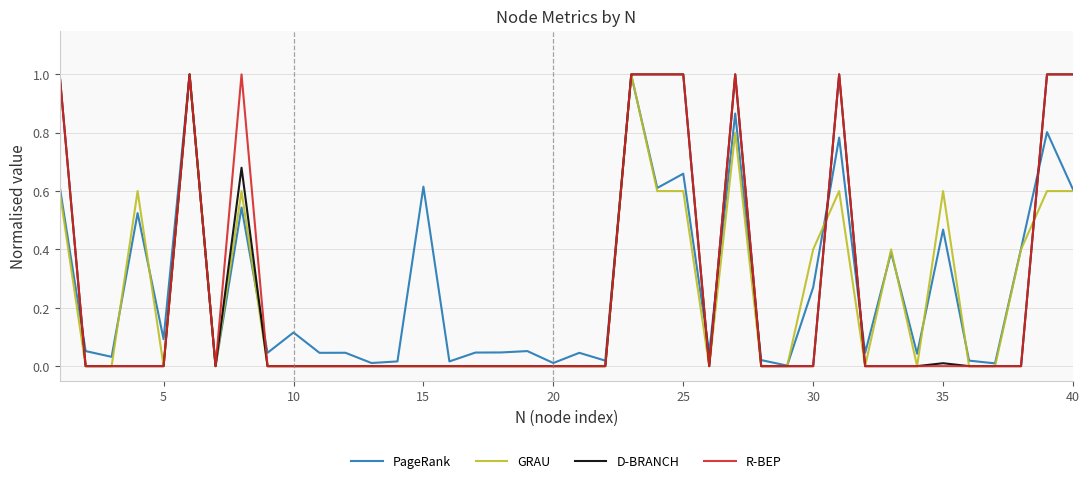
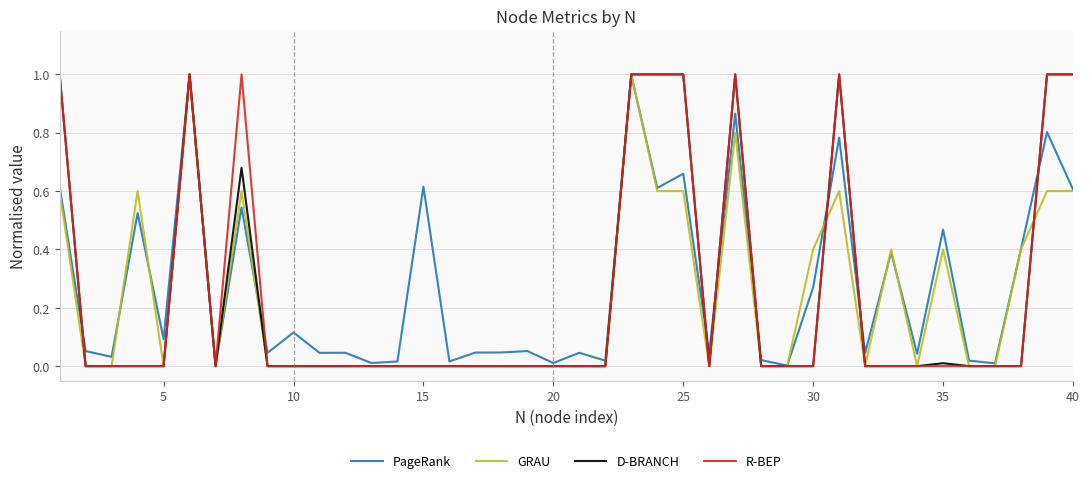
  {
    "PageRank": {
      "5": 0.09,
      "10": 0.12,
      "15": 0.62,
      "20": 0.01,
      "25": 0.66,
      "30": 0.27,
      "35": 0.47
    },
    "GRAU": {
      "25": 0.60,
      "30": 0.40,
-     "35": 0.60
+     "35": 0.40
    },
    "D-BRANCH": {
      "35": 0.01
    },
    "R-BEP": {
      "35": 0.00
    }
  }
